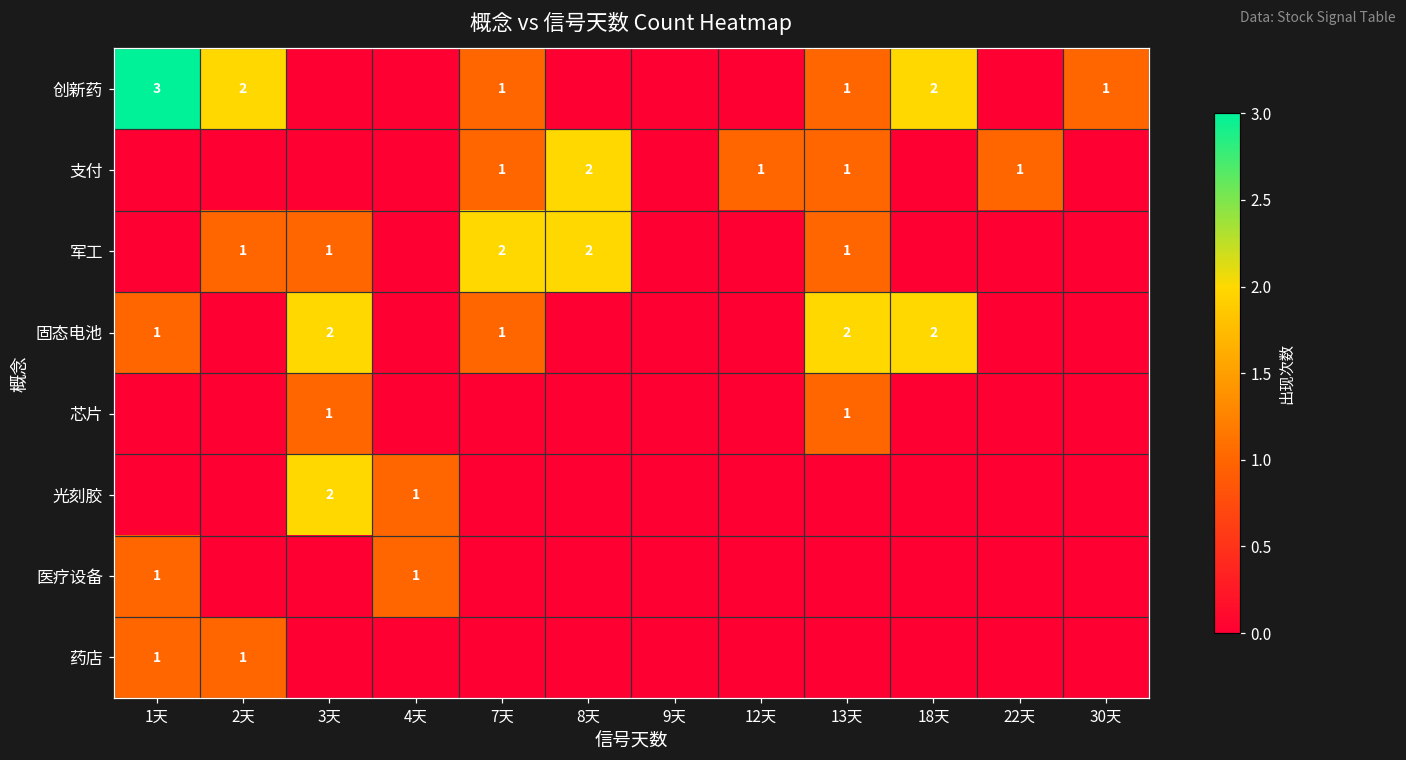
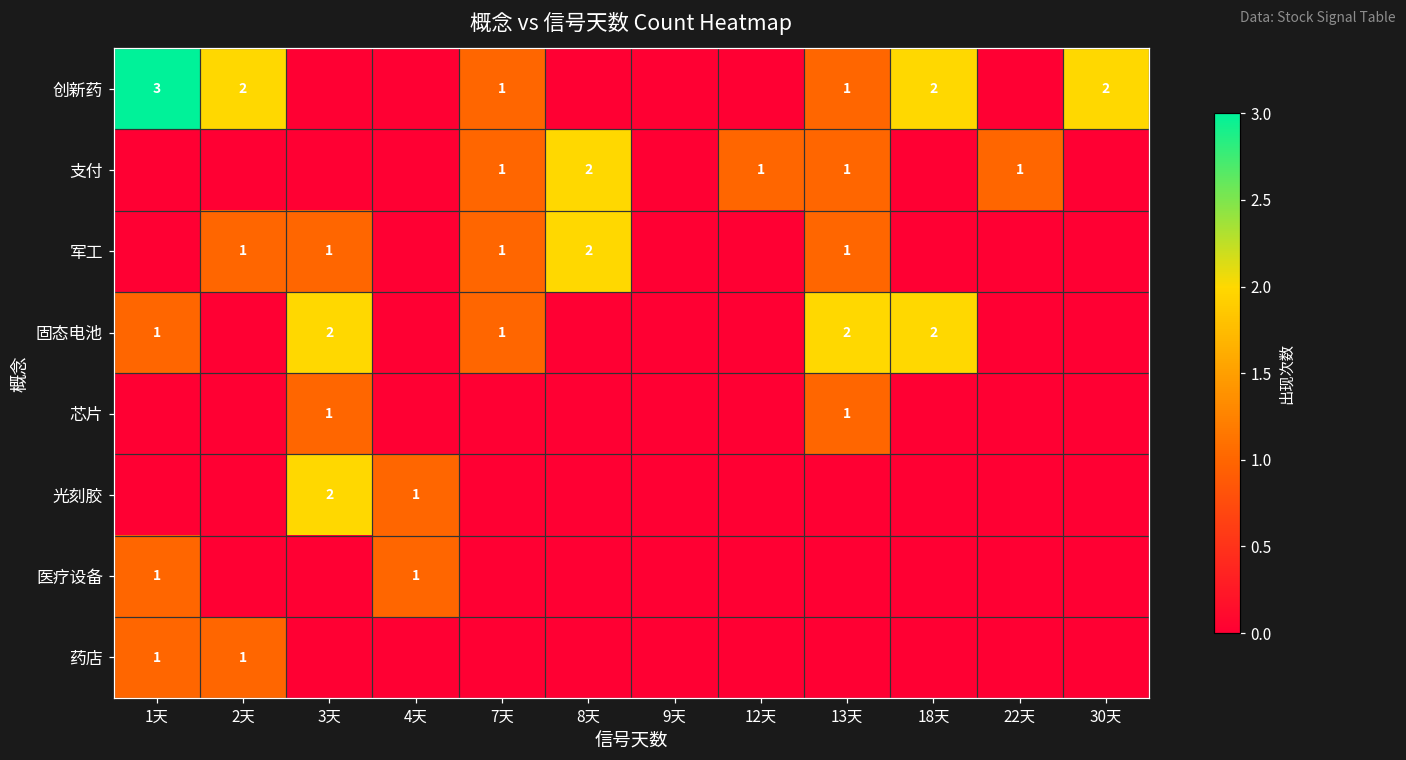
  {
    "创新药": {
      "1天": 3,
      "2天": 2,
      "7天": 1,
      "13天": 1,
      "18天": 2,
-     "30天": 1
+     "30天": 2
    },
    "支付": {
      "7天": 1,
      "8天": 2,
      "12天": 1,
      "13天": 1,
      "22天": 1
    },
    "军工": {
      "2天": 1,
      "3天": 1,
-     "7天": 2,
+     "7天": 1,
      "8天": 2,
      "13天": 1
    },
    "固态电池": {
      "1天": 1,
      "3天": 2,
      "7天": 1,
      "13天": 2,
      "18天": 2
    },
    "芯片": {
      "3天": 1,
      "13天": 1
    },
    "光刻胶": {
      "3天": 2,
      "4天": 1
    },
    "医疗设备": {
      "1天": 1,
      "4天": 1
    },
    "药店": {
      "1天": 1,
      "2天": 1
    }
  }
